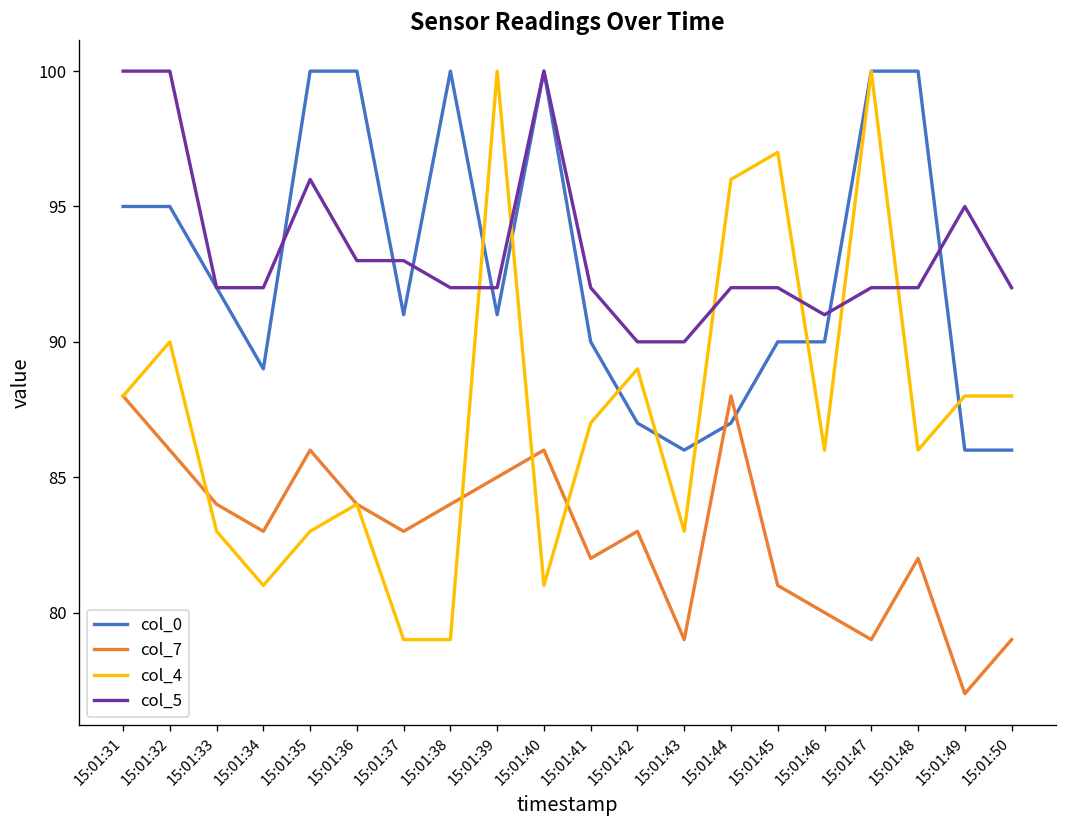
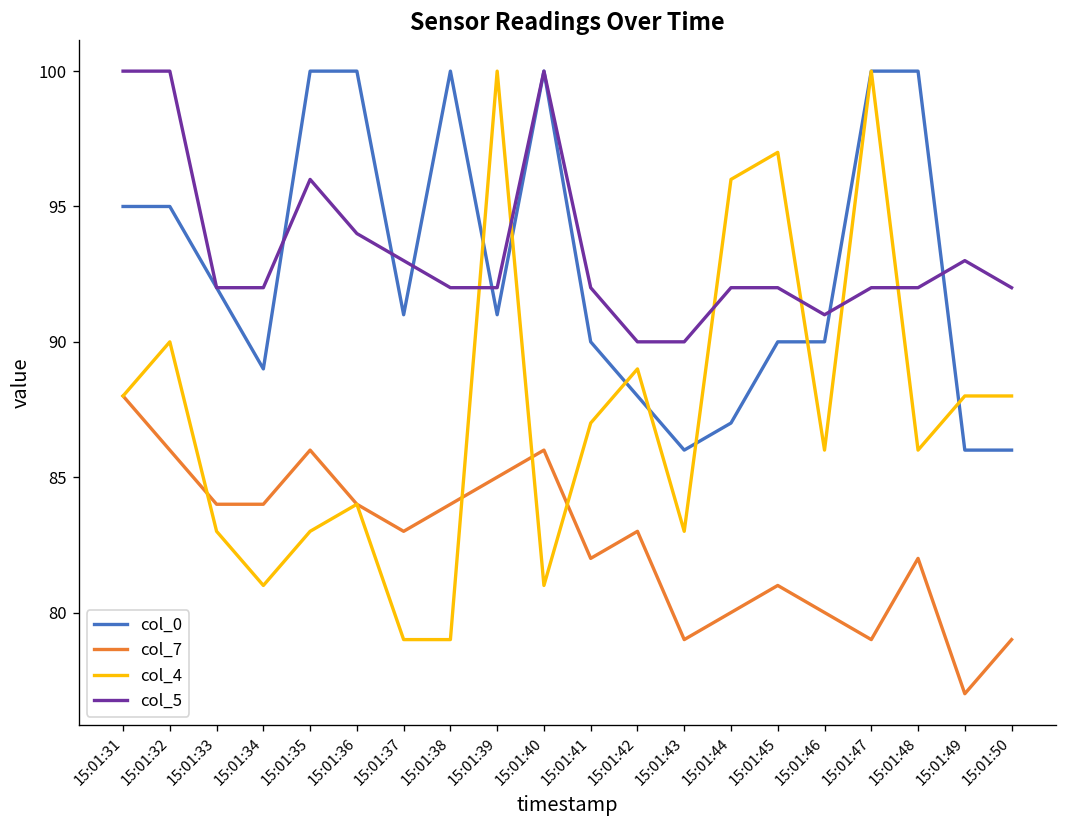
  {
    "col_0": {
      "15:01:31": 95,
      "15:01:32": 95,
      "15:01:34": 89,
      "15:01:35": 100,
      "15:01:36": 100,
      "15:01:37": 91,
      "15:01:38": 100,
      "15:01:39": 91,
      "15:01:41": 90,
-     "15:01:42": 87,
+     "15:01:42": 88,
      "15:01:43": 86,
      "15:01:44": 87,
      "15:01:45": 90,
      "15:01:46": 90,
      "15:01:48": 100,
      "15:01:49": 86,
      "15:01:50": 86
    },
    "col_7": {
      "15:01:32": 86,
      "15:01:33": 84,
-     "15:01:34": 83,
+     "15:01:34": 84,
      "15:01:35": 86,
      "15:01:37": 83,
      "15:01:38": 84,
      "15:01:39": 85,
      "15:01:40": 86,
      "15:01:41": 82,
      "15:01:42": 83,
      "15:01:43": 79,
-     "15:01:44": 88,
+     "15:01:44": 80,
      "15:01:45": 81,
      "15:01:46": 80,
      "15:01:47": 79,
      "15:01:48": 82,
      "15:01:49": 77,
      "15:01:50": 79
    },
    "col_4": {
      "15:01:32": 90,
      "15:01:33": 83,
      "15:01:34": 81,
      "15:01:35": 83,
      "15:01:37": 79,
      "15:01:38": 79,
      "15:01:39": 100,
      "15:01:40": 81,
      "15:01:41": 87,
      "15:01:42": 89,
      "15:01:43": 83,
      "15:01:44": 96,
      "15:01:45": 97,
      "15:01:46": 86,
      "15:01:48": 86,
      "15:01:49": 88,
      "15:01:50": 88
    },
    "col_5": {
      "15:01:31": 100,
      "15:01:32": 100,
      "15:01:34": 92,
      "15:01:35": 96,
-     "15:01:36": 93,
+     "15:01:36": 94,
      "15:01:37": 93,
      "15:01:38": 92,
      "15:01:39": 92,
      "15:01:41": 92,
      "15:01:42": 90,
      "15:01:43": 90,
      "15:01:44": 92,
      "15:01:45": 92,
      "15:01:46": 91,
      "15:01:47": 92,
      "15:01:48": 92,
-     "15:01:49": 95,
+     "15:01:49": 93,
      "15:01:50": 92
    }
  }
